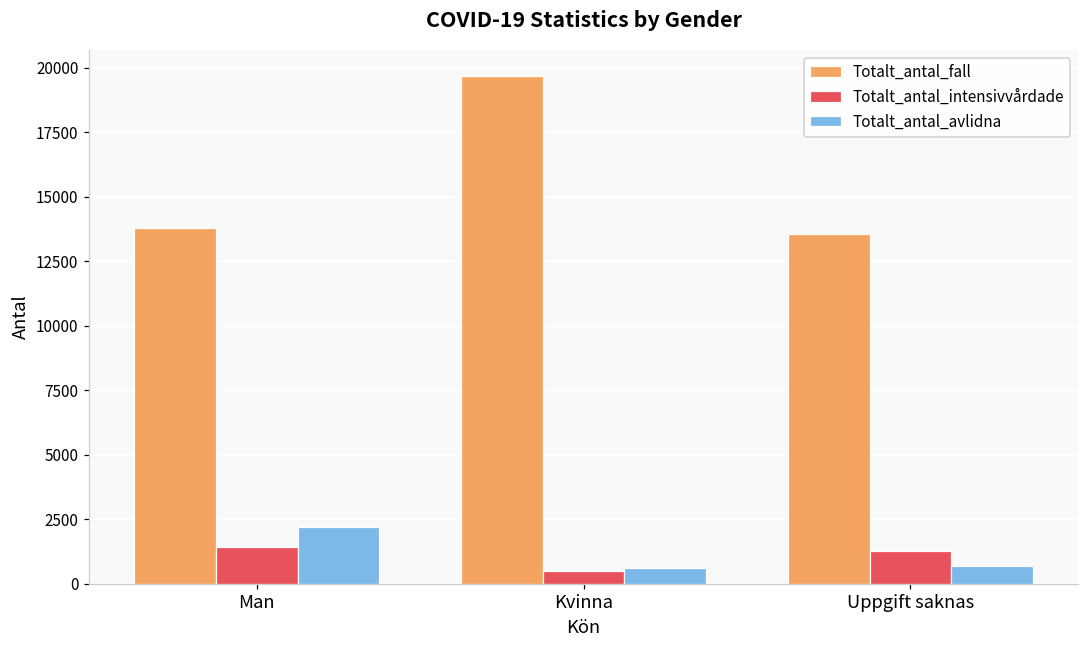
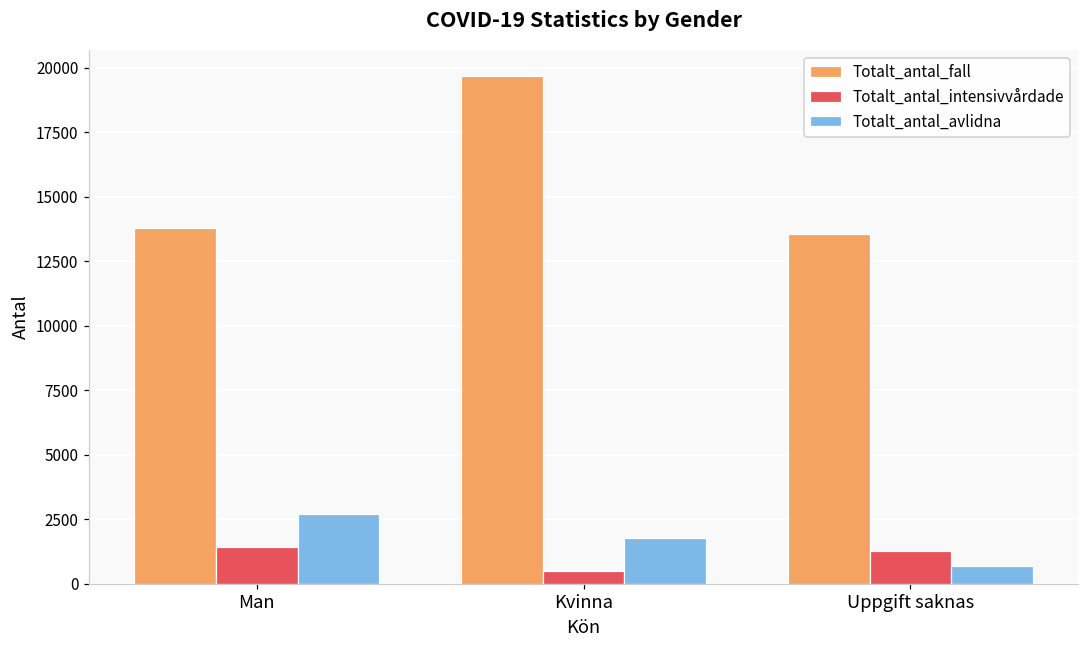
  {
    "Totalt_antal_fall": {
      "Man": 13800,
      "Kvinna": 19700,
      "Uppgift saknas": 13500
    },
    "Totalt_antal_intensivvårdade": {
      "Man": 1400,
      "Kvinna": 500,
      "Uppgift saknas": 1300
    },
    "Totalt_antal_avlidna": {
-     "Man": 2200,
-     "Kvinna": 600,
+     "Man": 2700,
+     "Kvinna": 1800,
      "Uppgift saknas": 700
    }
  }
